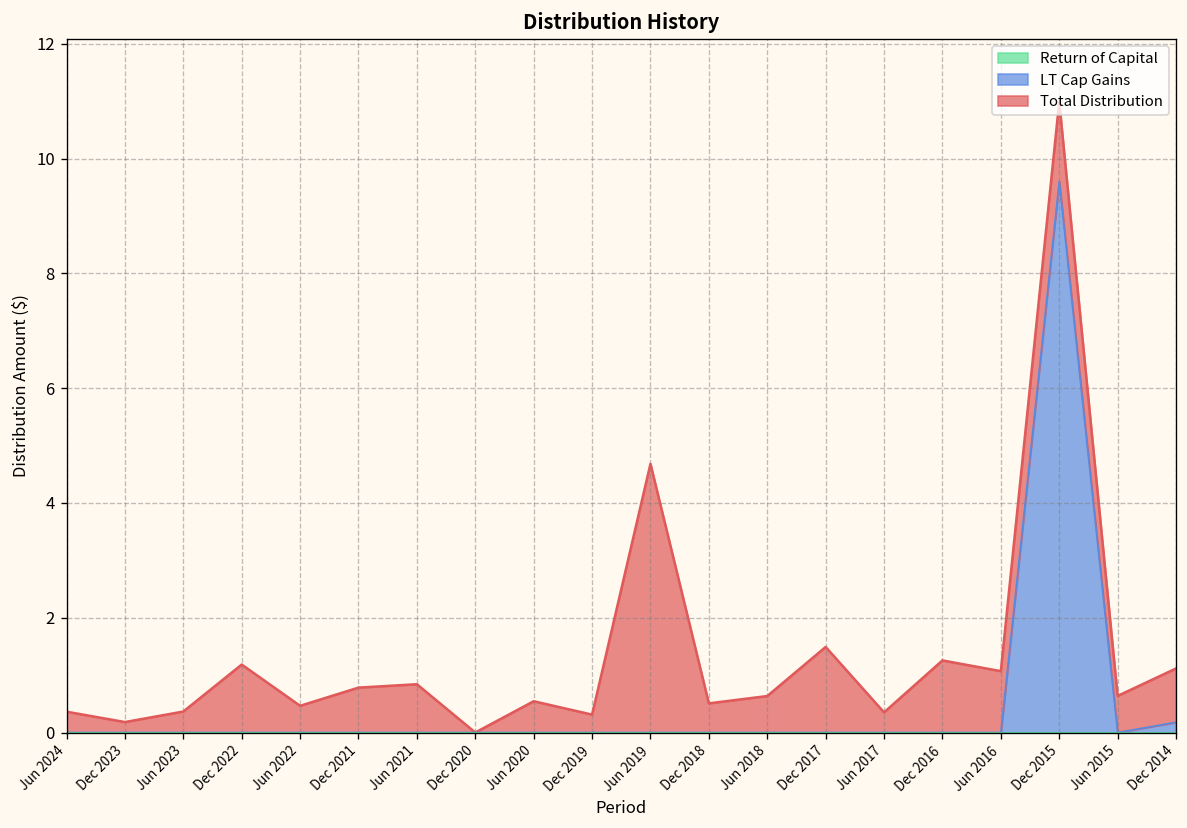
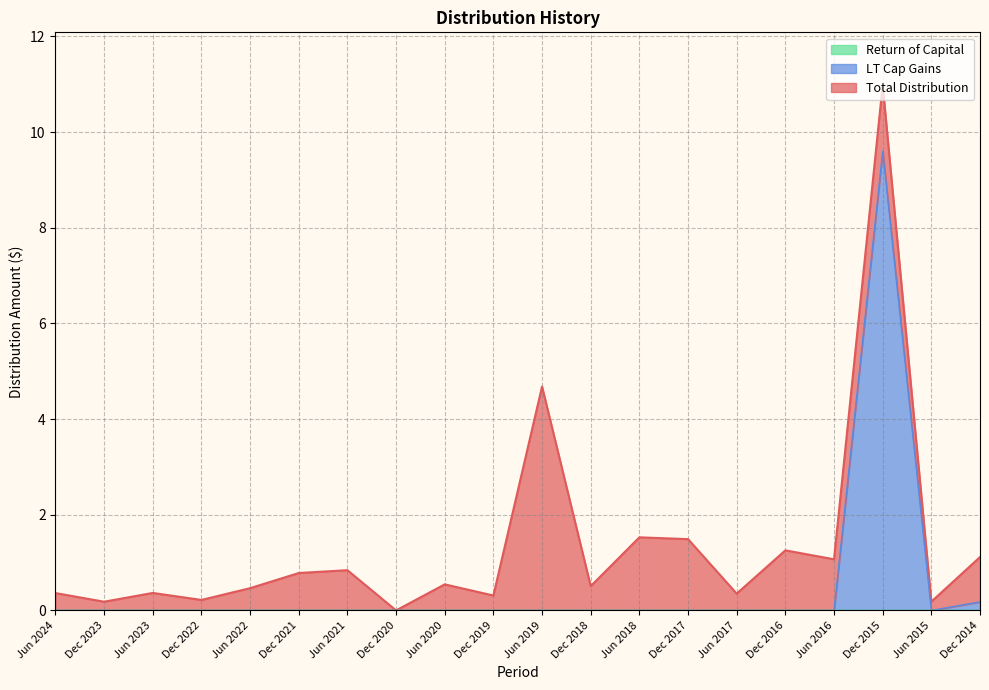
  {
    "Total Distribution": {
      "Jun 2024": 0.4,
      "Dec 2023": 0.2,
      "Jun 2023": 0.4,
-     "Dec 2022": 1.2,
+     "Dec 2022": 0.2,
      "Jun 2022": 0.5,
      "Dec 2021": 0.8,
      "Jun 2021": 0.8,
      "Jun 2020": 0.5,
      "Dec 2019": 0.3,
      "Jun 2019": 4.7,
      "Dec 2018": 0.5,
-     "Jun 2018": 0.6,
+     "Jun 2018": 1.5,
      "Dec 2017": 1.5,
      "Jun 2017": 0.4,
      "Dec 2016": 1.3,
      "Jun 2016": 1.1,
-     "Jun 2015": 0.6,
+     "Jun 2015": 0.2,
      "Dec 2014": 1.1
    },
    "Return of Capital": {
      "Dec 2015": 0.0,
      "Dec 2014": 0.0
    },
    "LT Cap Gains": {
      "Dec 2015": 9.6,
      "Dec 2014": 0.2
    }
  }
